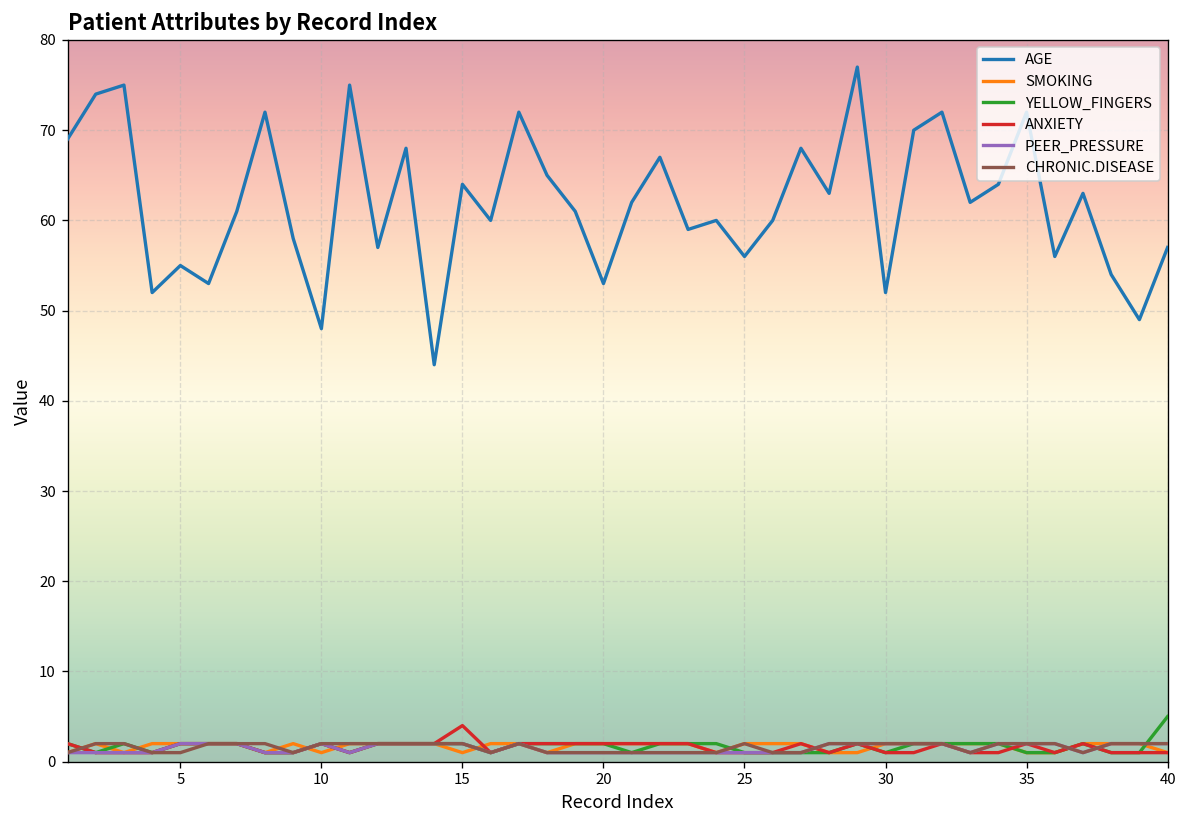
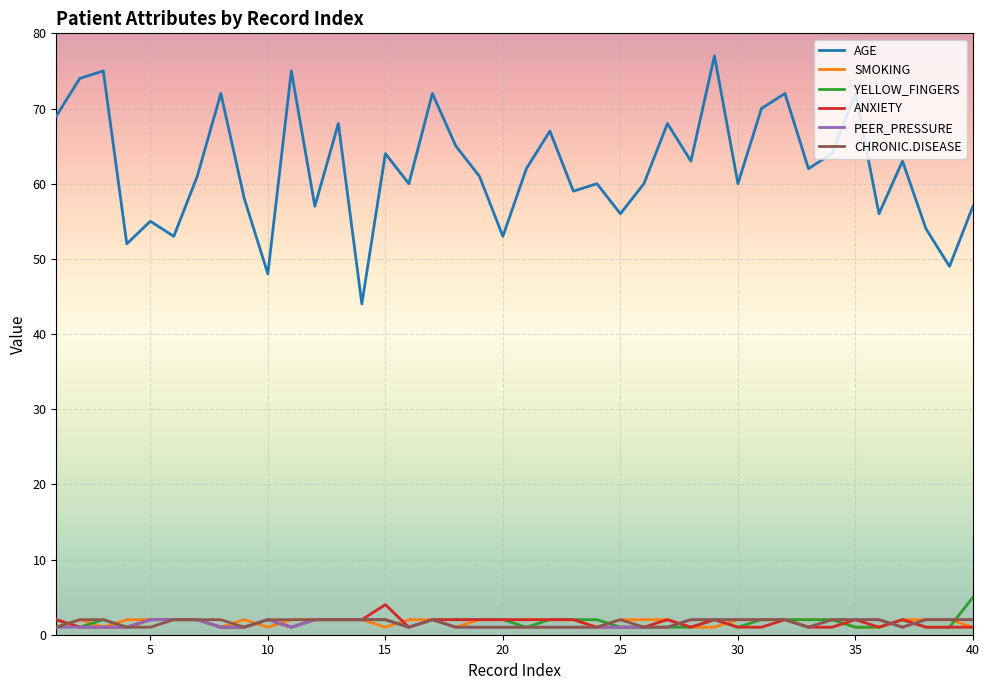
  {
    "AGE": {
      "5": 55,
      "10": 48,
      "15": 64,
      "20": 53,
      "25": 56,
-     "30": 52,
+     "30": 60,
      "40": 57
    },
    "SMOKING": {
      "10": 1,
      "15": 1
    },
    "YELLOW_FINGERS": {
      "40": 5
    },
    "ANXIETY": {
      "15": 4
    },
    "CHRONIC.DISEASE": {
      "5": 1
    }
  }
